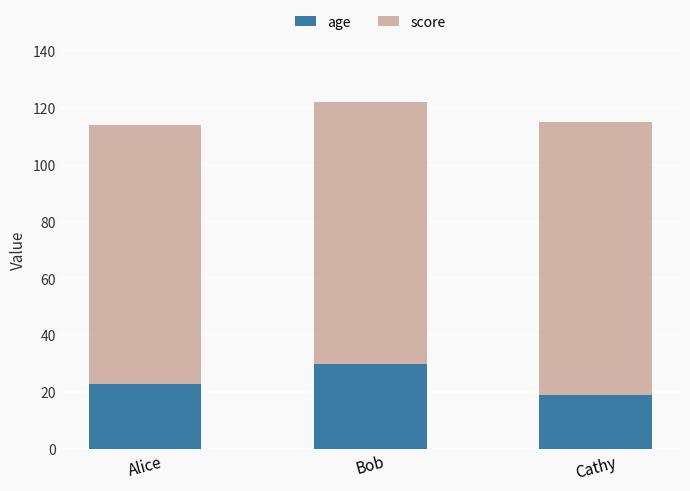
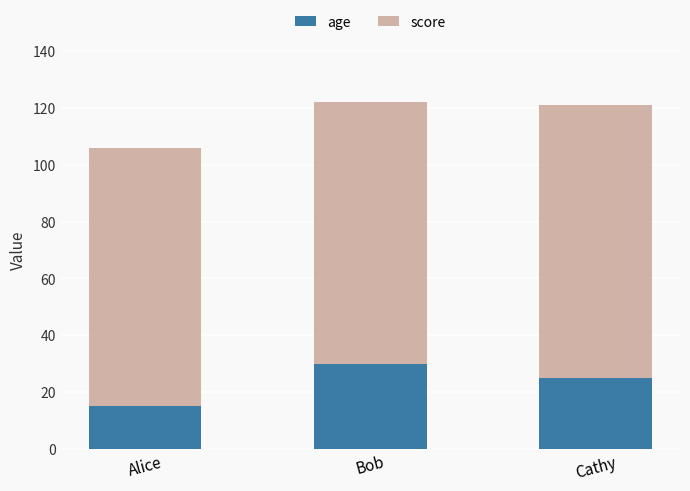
  {
    "age": {
-     "Alice": 23,
+     "Alice": 15,
      "Bob": 30,
-     "Cathy": 19
+     "Cathy": 25
    },
    "score": {
      "Alice": 91,
      "Bob": 92,
      "Cathy": 96
    }
  }
